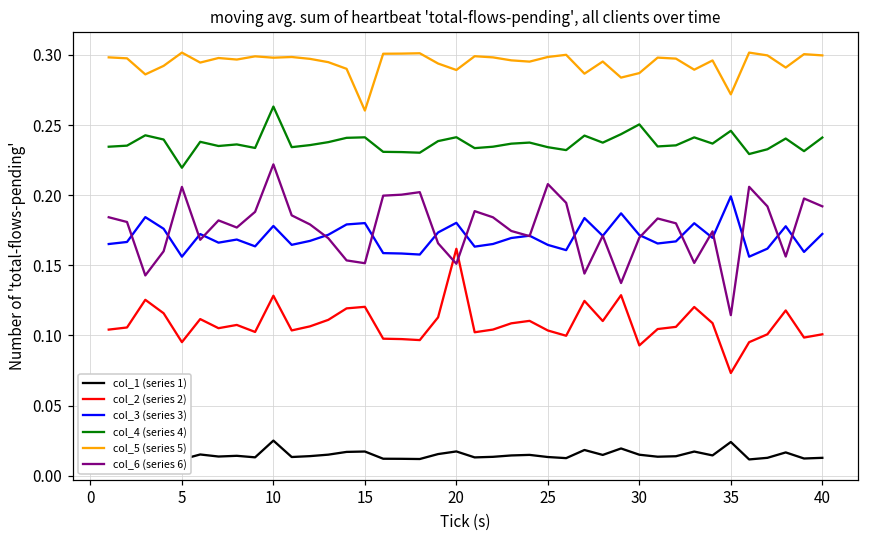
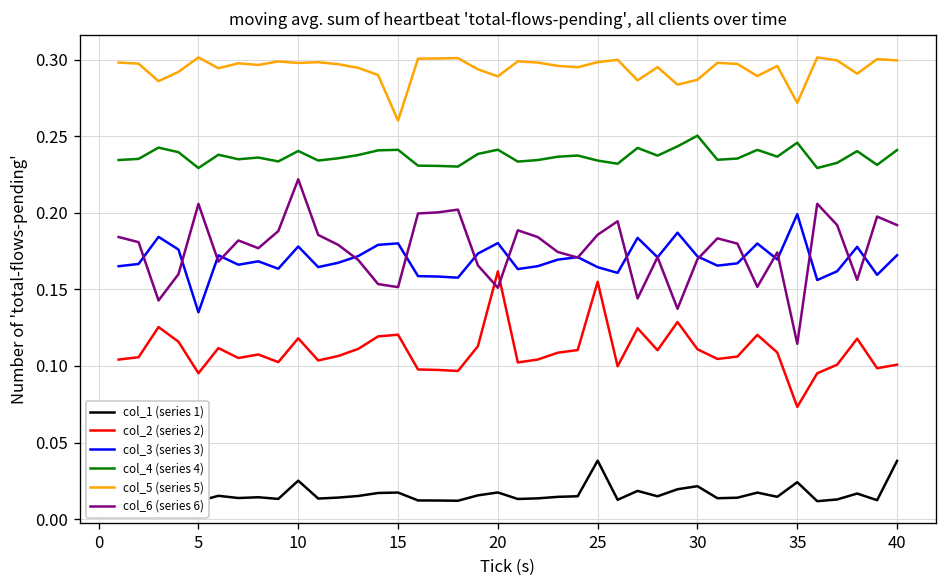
  {
    "col_1 (series 1)": {
      "10": 0.025,
      "15": 0.017,
      "20": 0.017,
-     "25": 0.013,
-     "30": 0.015,
+     "25": 0.038,
+     "30": 0.021,
      "35": 0.024,
-     "40": 0.013
+     "40": 0.038
    },
    "col_2 (series 2)": {
      "5": 0.095,
-     "10": 0.128,
+     "10": 0.118,
      "15": 0.120,
      "20": 0.162,
-     "25": 0.104,
-     "30": 0.093,
+     "25": 0.155,
+     "30": 0.111,
      "35": 0.073,
      "40": 0.101
    },
    "col_3 (series 3)": {
-     "5": 0.156,
+     "5": 0.135,
      "10": 0.178,
      "15": 0.180,
      "20": 0.180,
      "25": 0.165,
      "35": 0.199,
      "40": 0.172
    },
    "col_4 (series 4)": {
-     "5": 0.220,
-     "10": 0.263,
+     "5": 0.229,
+     "10": 0.240,
      "15": 0.241,
      "20": 0.241,
      "25": 0.234,
      "30": 0.250,
      "35": 0.246,
      "40": 0.241
    },
    "col_5 (series 5)": {
      "5": 0.302,
      "10": 0.298,
      "15": 0.260,
      "20": 0.289,
      "25": 0.299,
      "30": 0.287,
      "35": 0.272,
      "40": 0.300
    },
    "col_6 (series 6)": {
      "5": 0.206,
      "10": 0.222,
      "15": 0.152,
      "20": 0.151,
-     "25": 0.208,
+     "25": 0.186,
      "35": 0.114,
      "40": 0.192
    }
  }
